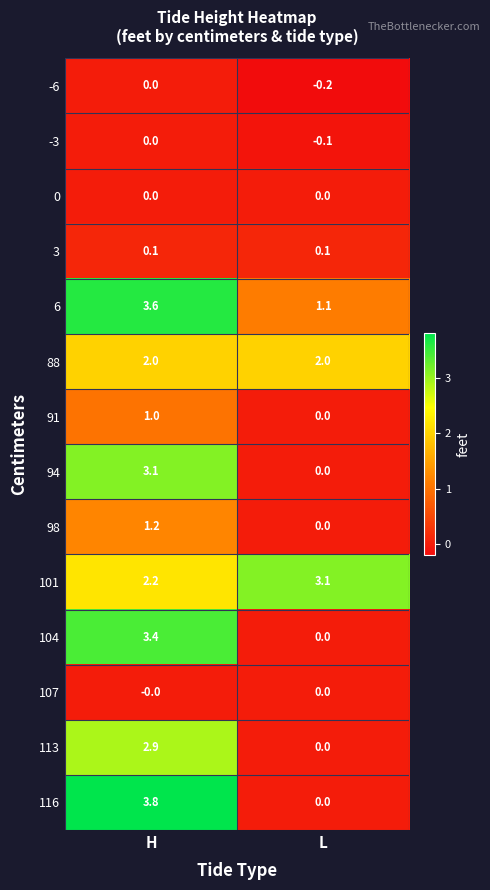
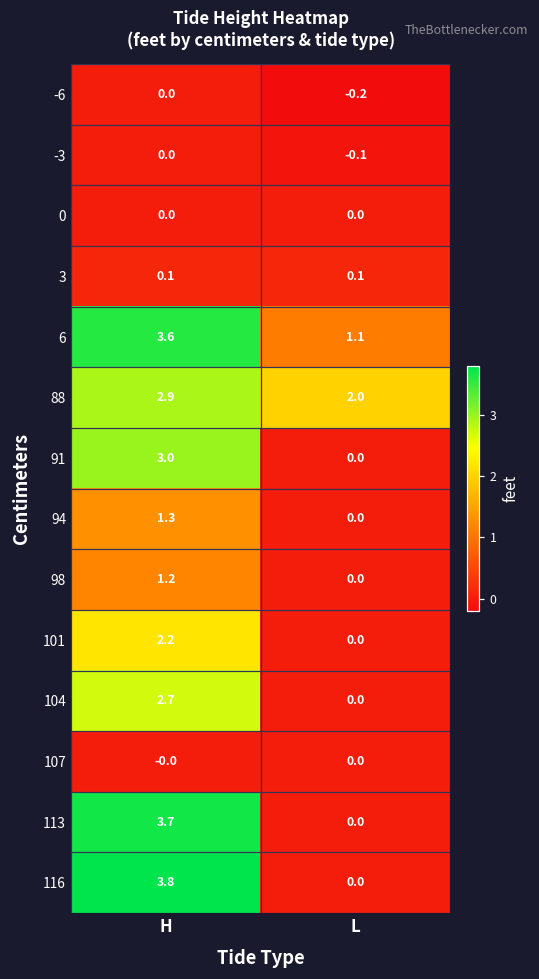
  {
    "-6": {
      "H": 0.0,
      "L": -0.2
    },
    "-3": {
      "H": 0.0,
      "L": -0.1
    },
    "0": {
      "H": 0.0,
      "L": 0.0
    },
    "3": {
      "H": 0.1,
      "L": 0.1
    },
    "6": {
      "H": 3.6,
      "L": 1.1
    },
    "88": {
-     "H": 2.0,
+     "H": 2.9,
      "L": 2.0
    },
    "91": {
-     "H": 1.0,
+     "H": 3.0,
      "L": 0.0
    },
    "94": {
-     "H": 3.1,
+     "H": 1.3,
      "L": 0.0
    },
    "98": {
      "H": 1.2,
      "L": 0.0
    },
    "101": {
      "H": 2.2,
-     "L": 3.1
+     "L": 0.0
    },
    "104": {
-     "H": 3.4,
+     "H": 2.7,
      "L": 0.0
    },
    "107": {
      "H": -0.0,
      "L": 0.0
    },
    "113": {
-     "H": 2.9,
+     "H": 3.7,
      "L": 0.0
    },
    "116": {
      "H": 3.8,
      "L": 0.0
    }
  }
